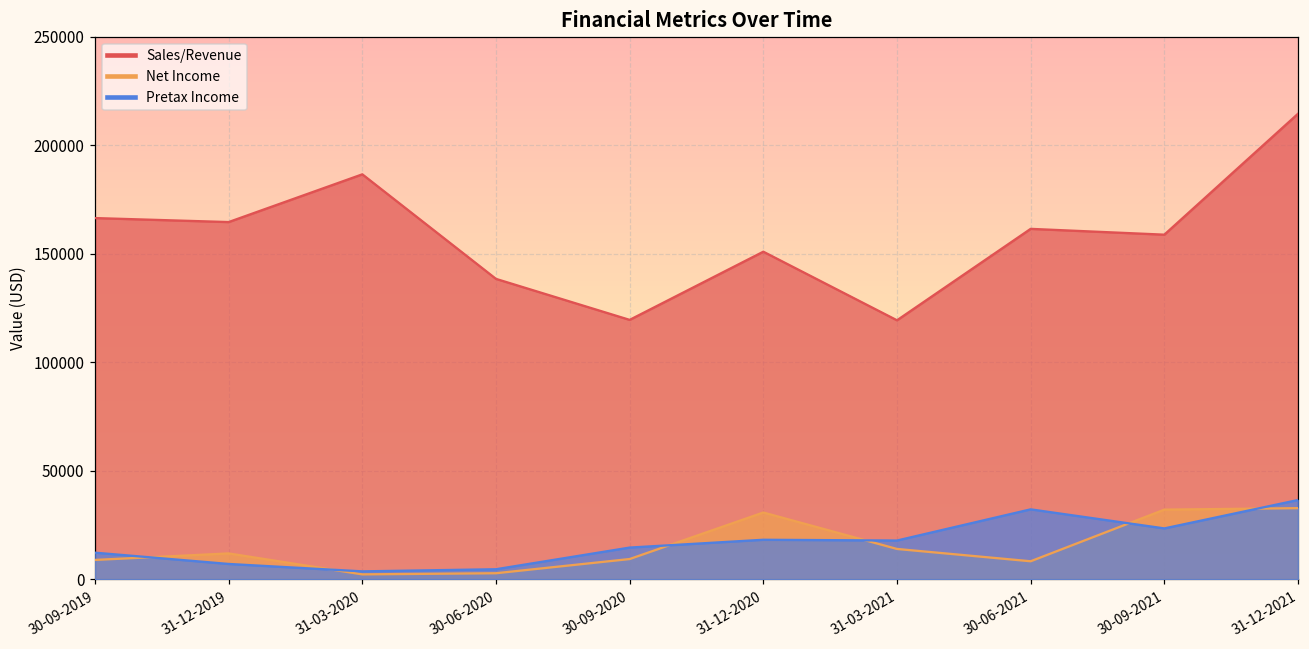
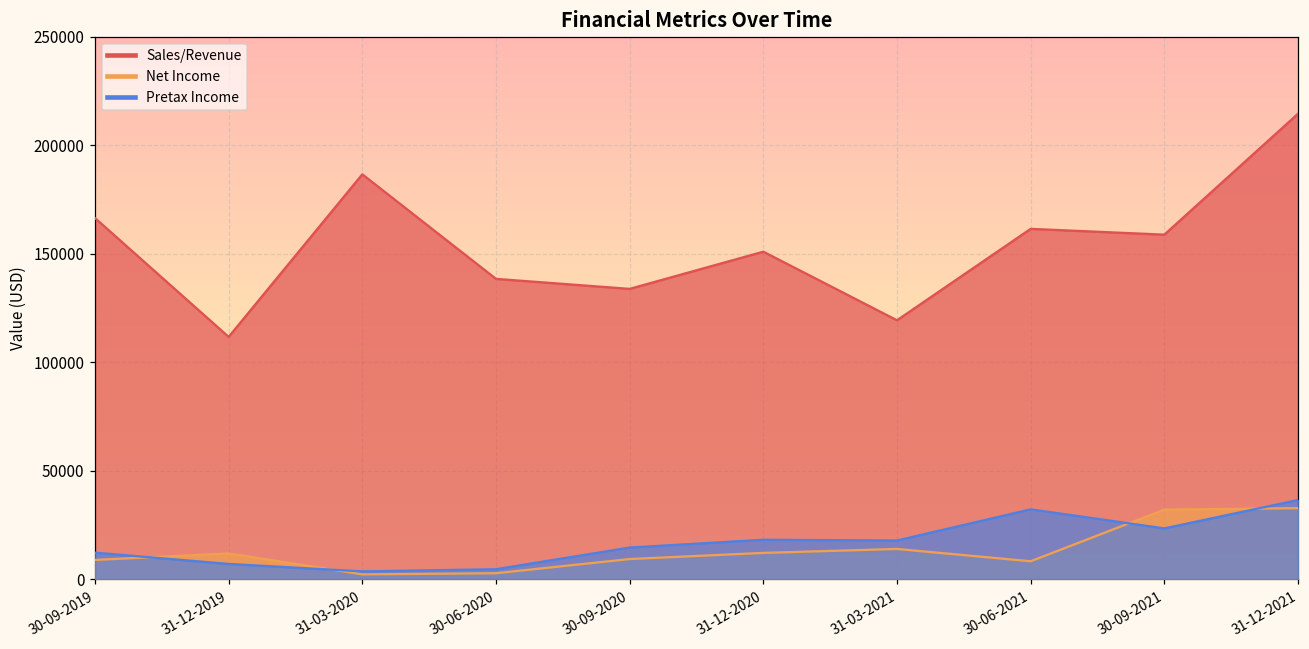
  {
    "Sales/Revenue": {
      "30-09-2019": 166000,
-     "31-12-2019": 165000,
+     "31-12-2019": 112000,
      "31-03-2020": 187000,
      "30-06-2020": 138000,
-     "30-09-2020": 120000,
+     "30-09-2020": 134000,
      "31-12-2020": 151000,
      "31-03-2021": 119000,
      "30-06-2021": 161000,
      "30-09-2021": 159000,
      "31-12-2021": 214000
    },
    "Net Income": {
      "30-09-2019": 9000,
      "31-12-2019": 12000,
      "31-03-2020": 2000,
      "30-06-2020": 3000,
      "30-09-2020": 9000,
-     "31-12-2020": 31000,
+     "31-12-2020": 12000,
      "31-03-2021": 14000,
      "30-06-2021": 8000,
      "30-09-2021": 32000,
      "31-12-2021": 33000
    },
    "Pretax Income": {
      "30-09-2019": 12000,
      "31-12-2019": 7000,
      "31-03-2020": 4000,
      "30-06-2020": 5000,
      "30-09-2020": 15000,
      "31-12-2020": 18000,
      "31-03-2021": 18000,
      "30-06-2021": 32000,
      "30-09-2021": 23000,
      "31-12-2021": 37000
    }
  }
